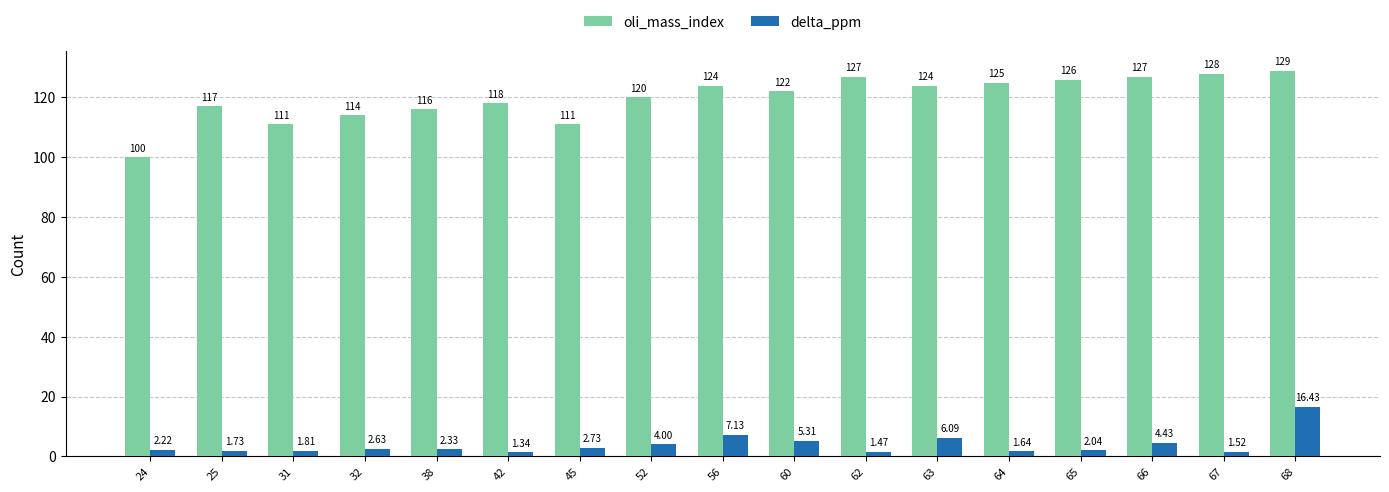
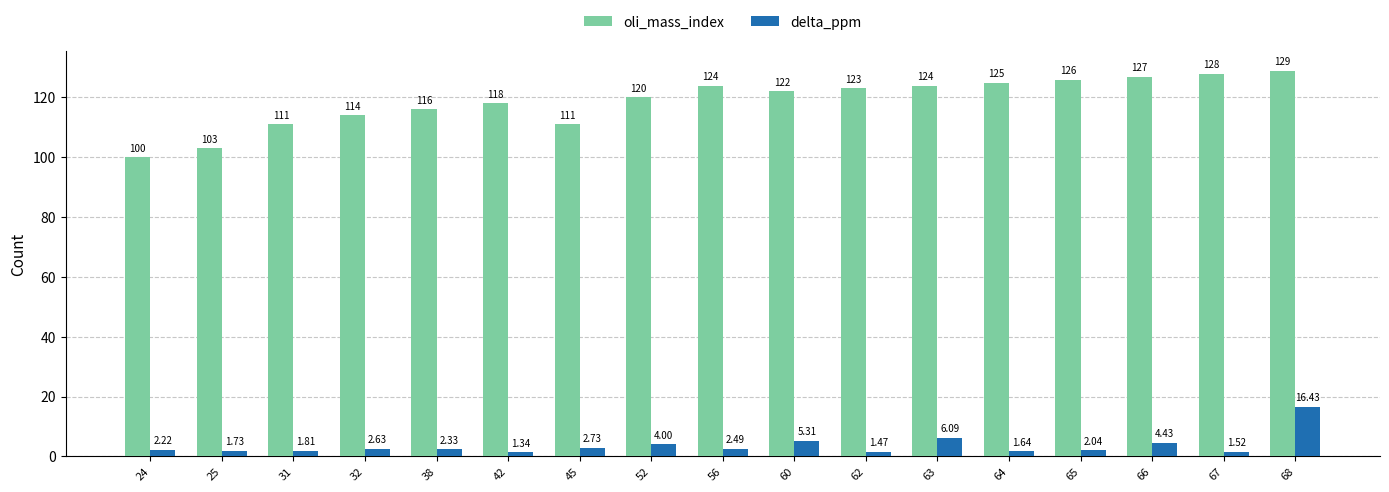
  {
    "oli_mass_index": {
      "24": 100,
-     "25": 117,
+     "25": 103,
      "31": 111,
      "32": 114,
      "38": 116,
      "42": 118,
      "45": 111,
      "52": 120,
      "56": 124,
      "60": 122,
-     "62": 127,
+     "62": 123,
      "63": 124,
      "64": 125,
      "65": 126,
      "66": 127,
      "67": 128,
      "68": 129
    },
    "delta_ppm": {
      "24": 2.22,
      "25": 1.73,
      "31": 1.81,
      "32": 2.63,
      "38": 2.33,
      "42": 1.34,
      "45": 2.73,
      "52": 4.00,
-     "56": 7.13,
+     "56": 2.49,
      "60": 5.31,
      "62": 1.47,
      "63": 6.09,
      "64": 1.64,
      "65": 2.04,
      "66": 4.43,
      "67": 1.52,
      "68": 16.43
    }
  }
